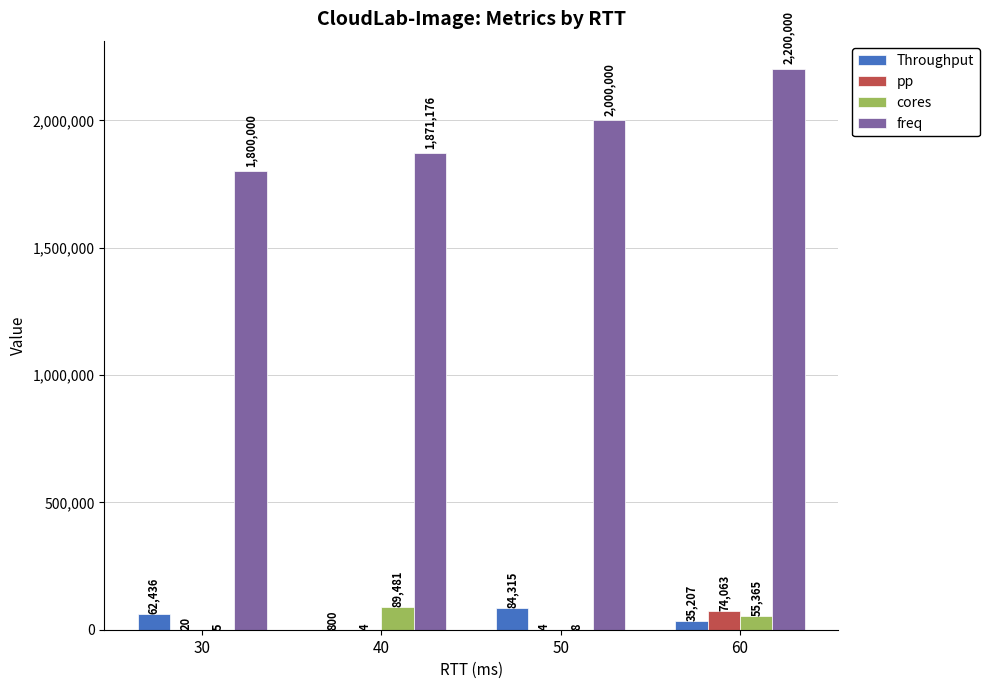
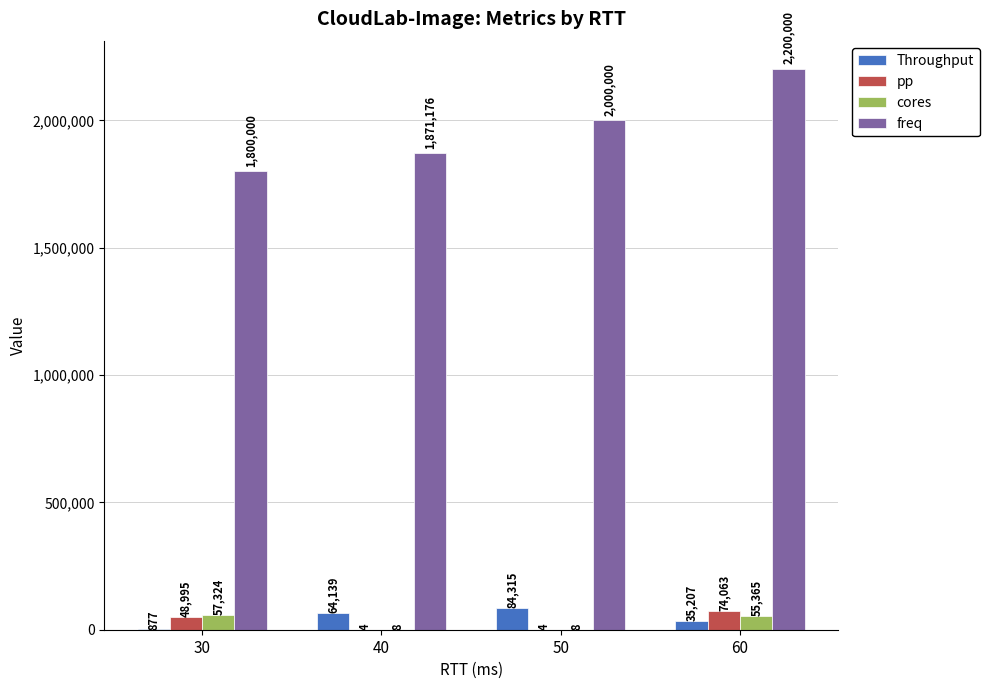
  {
    "Throughput": {
-     "30": "62,436",
-     "40": "800",
+     "30": "877",
+     "40": "64,139",
      "50": "84,315",
      "60": "35,207"
    },
    "pp": {
-     "30": "20",
+     "30": "48,995",
      "40": "4",
      "50": "4",
      "60": "74,063"
    },
    "cores": {
-     "30": "5",
-     "40": "89,481",
+     "30": "57,324",
+     "40": "8",
      "50": "8",
      "60": "55,365"
    },
    "freq": {
      "30": "1,800,000",
      "40": "1,871,176",
      "50": "2,000,000",
      "60": "2,200,000"
    }
  }
